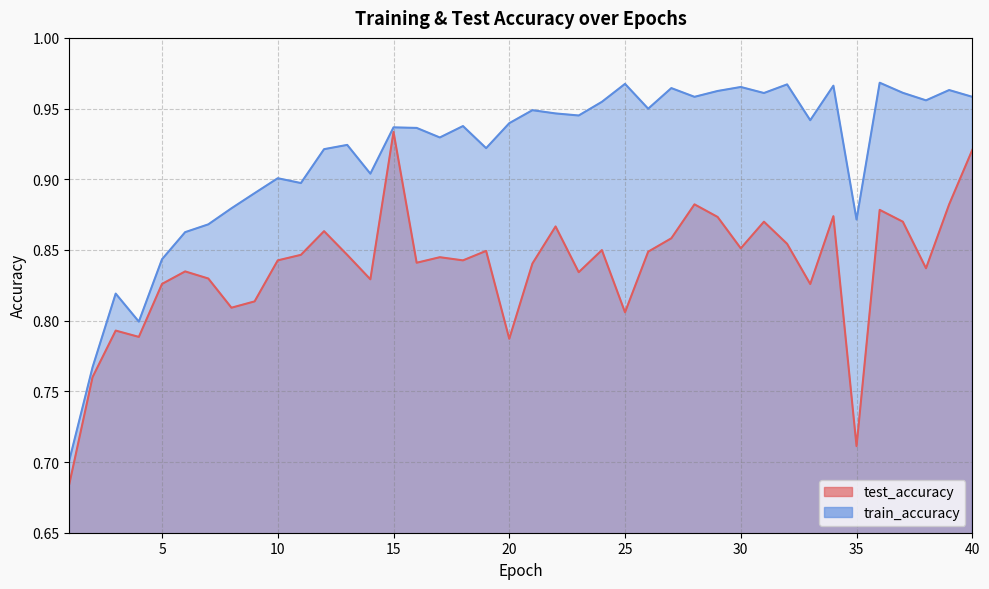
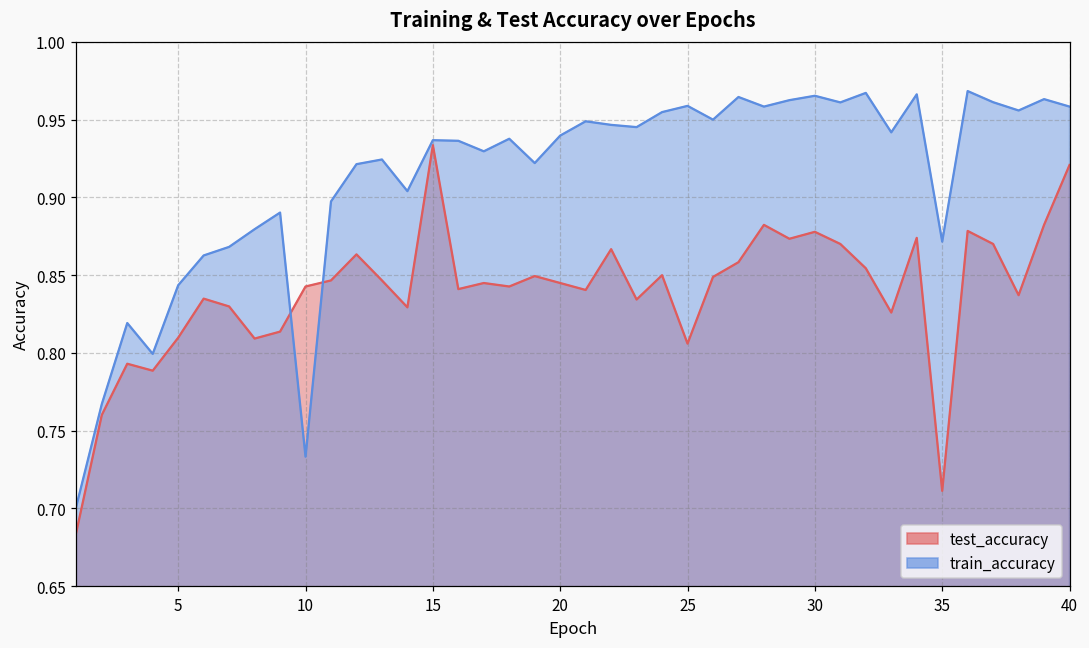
  {
    "test_accuracy": {
-     "5": 0.826,
+     "5": 0.810,
      "10": 0.843,
      "15": 0.933,
-     "20": 0.787,
+     "20": 0.845,
      "25": 0.806,
-     "30": 0.851,
+     "30": 0.878,
      "35": 0.711,
      "40": 0.921
    },
    "train_accuracy": {
      "5": 0.843,
-     "10": 0.901,
+     "10": 0.733,
      "15": 0.937,
      "20": 0.940,
-     "25": 0.967,
+     "25": 0.959,
      "30": 0.965,
      "35": 0.872,
      "40": 0.958
    }
  }
